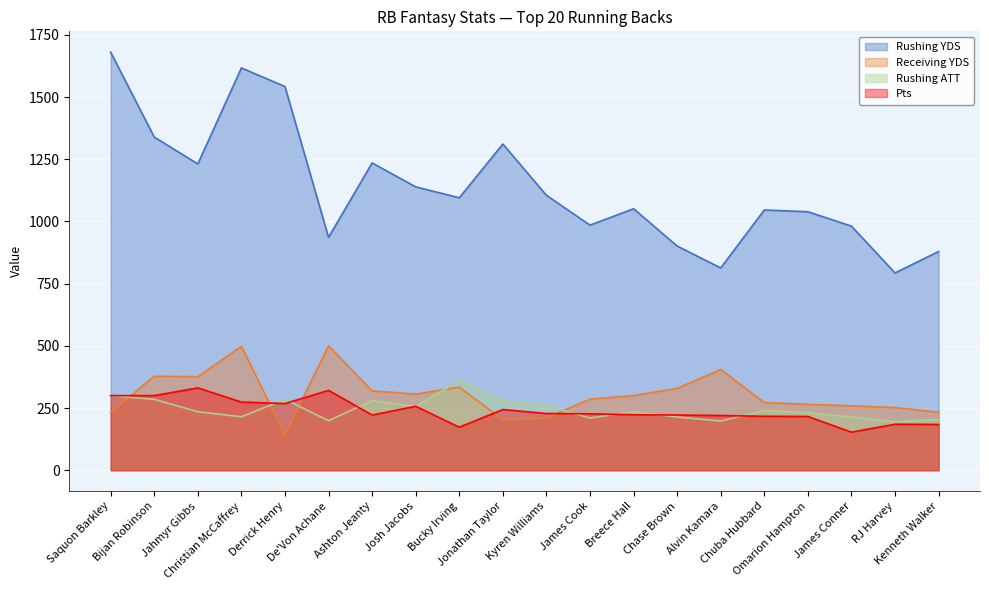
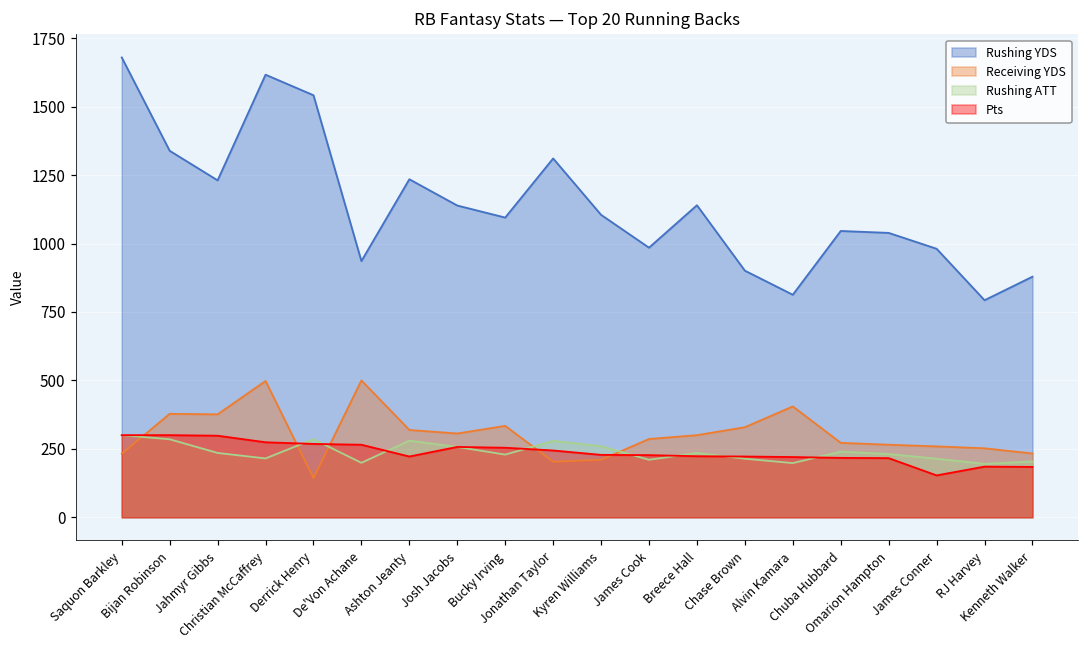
  {
    "Rushing YDS": {
      "Saquon Barkley": 1680,
      "Bijan Robinson": 1340,
      "Jahmyr Gibbs": 1230,
      "Christian McCaffrey": 1620,
      "Derrick Henry": 1540,
      "De'Von Achane": 940,
      "Ashton Jeanty": 1240,
      "Josh Jacobs": 1140,
      "Bucky Irving": 1100,
      "Jonathan Taylor": 1310,
      "Kyren Williams": 1110,
      "James Cook": 990,
-     "Breece Hall": 1050,
+     "Breece Hall": 1140,
      "Chase Brown": 900,
      "Alvin Kamara": 810,
      "Chuba Hubbard": 1050,
      "Omarion Hampton": 1040,
      "James Conner": 980,
      "RJ Harvey": 790,
      "Kenneth Walker": 880
    },
    "Receiving YDS": {
      "Saquon Barkley": 230,
      "Bijan Robinson": 380,
      "Jahmyr Gibbs": 380,
      "Christian McCaffrey": 500,
      "Derrick Henry": 140,
      "De'Von Achane": 500,
      "Ashton Jeanty": 320,
      "Josh Jacobs": 310,
      "Bucky Irving": 330,
      "Jonathan Taylor": 200,
      "Kyren Williams": 210,
      "James Cook": 290,
      "Breece Hall": 300,
      "Chase Brown": 330,
      "Alvin Kamara": 410,
      "Chuba Hubbard": 270,
      "Omarion Hampton": 270,
      "James Conner": 260,
      "RJ Harvey": 250,
      "Kenneth Walker": 230
    },
    "Rushing ATT": {
      "Bijan Robinson": 290,
      "Jahmyr Gibbs": 240,
      "Christian McCaffrey": 220,
      "Derrick Henry": 290,
      "De'Von Achane": 200,
      "Ashton Jeanty": 280,
-     "Bucky Irving": 360,
+     "Bucky Irving": 230,
      "Jonathan Taylor": 280,
      "Kyren Williams": 260,
      "James Cook": 210,
      "Breece Hall": 240,
      "Alvin Kamara": 200,
      "Chuba Hubbard": 240,
      "Omarion Hampton": 230,
      "James Conner": 210,
      "Kenneth Walker": 200
    },
    "Pts": {
      "Bijan Robinson": 300,
-     "Jahmyr Gibbs": 330,
+     "Jahmyr Gibbs": 300,
      "Christian McCaffrey": 270,
      "Derrick Henry": 270,
-     "De'Von Achane": 320,
+     "De'Von Achane": 270,
      "Ashton Jeanty": 220,
-     "Bucky Irving": 170,
+     "Bucky Irving": 250,
      "Jonathan Taylor": 240,
      "Kyren Williams": 230,
      "James Cook": 230,
      "Breece Hall": 220,
      "Alvin Kamara": 220,
      "Chuba Hubbard": 220,
      "Omarion Hampton": 220,
      "James Conner": 150,
      "Kenneth Walker": 180
    }
  }
